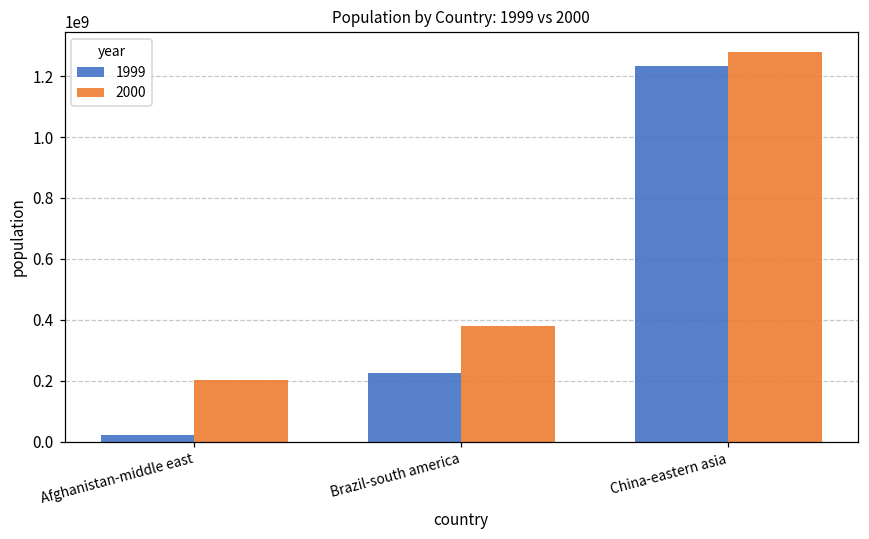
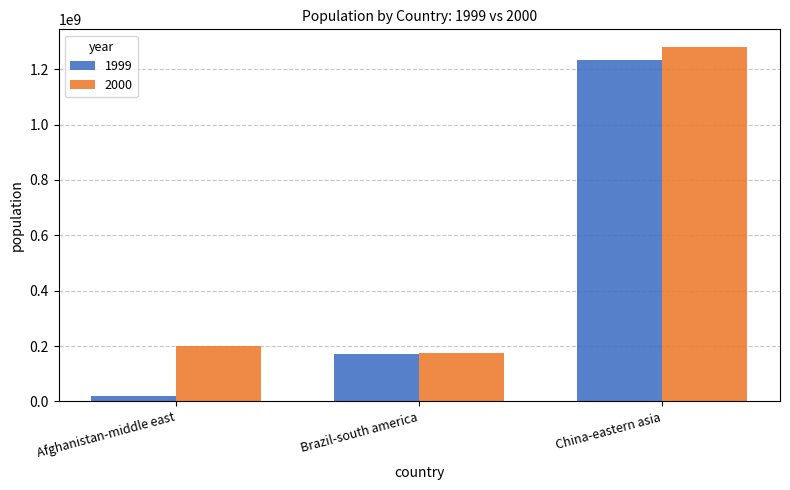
  {
    "1999": {
      "Afghanistan-middle east": 20000000,
-     "Brazil-south america": 230000000,
+     "Brazil-south america": 170000000,
      "China-eastern asia": 1230000000
    },
    "2000": {
      "Afghanistan-middle east": 200000000,
-     "Brazil-south america": 380000000,
+     "Brazil-south america": 170000000,
      "China-eastern asia": 1280000000
    }
  }
